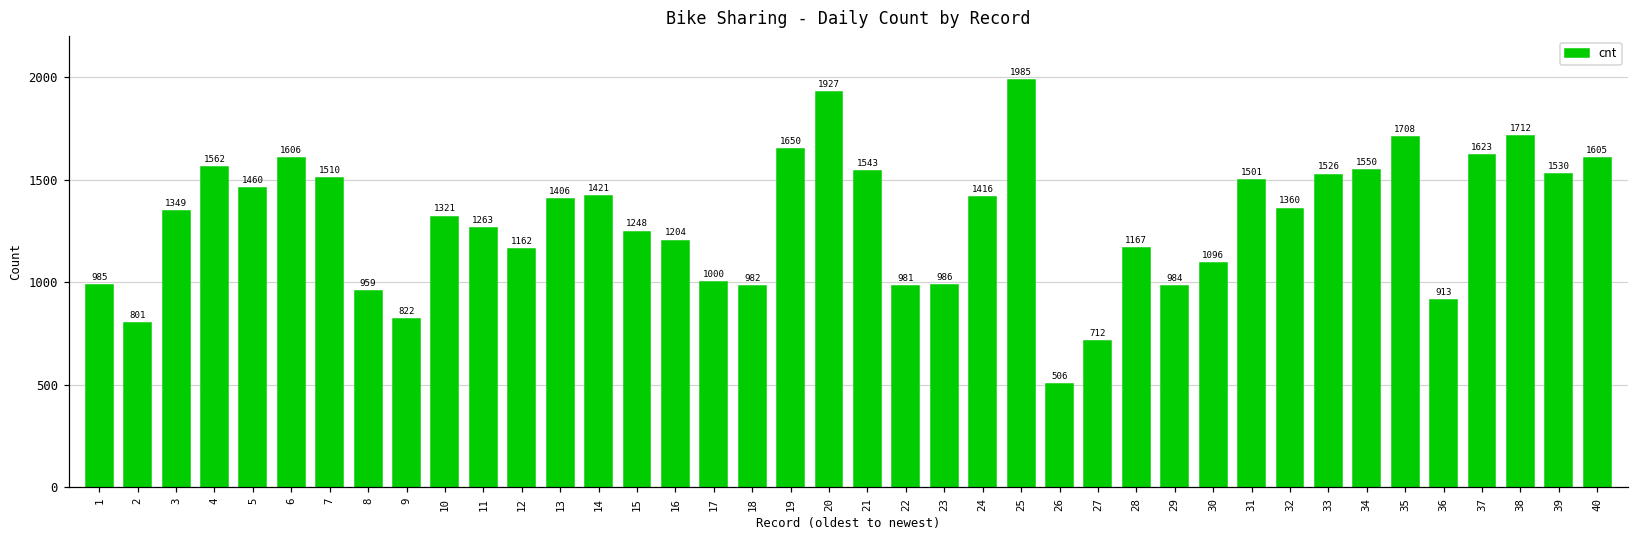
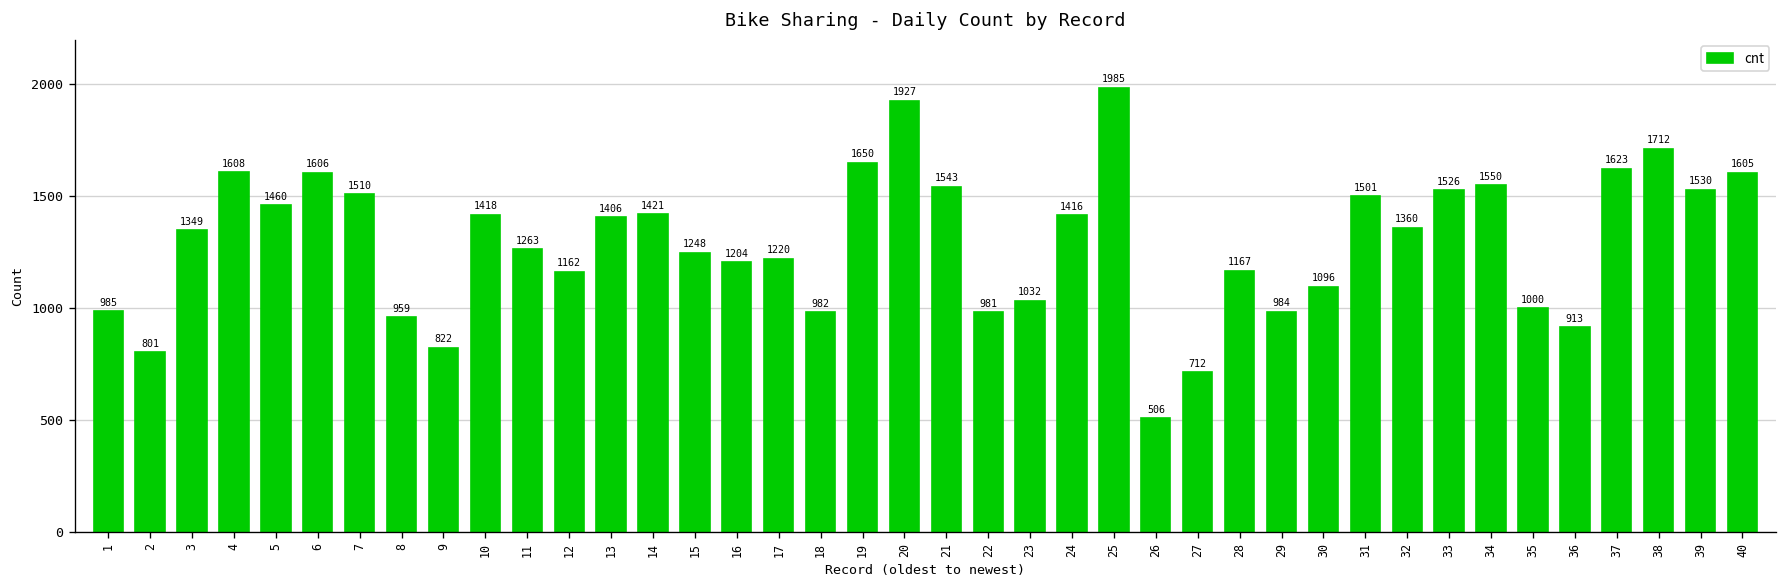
  {
    "1": 985,
    "2": 801,
    "3": 1349,
-   "4": 1562,
+   "4": 1608,
    "5": 1460,
    "6": 1606,
    "7": 1510,
    "8": 959,
    "9": 822,
-   "10": 1321,
+   "10": 1418,
    "11": 1263,
    "12": 1162,
    "13": 1406,
    "14": 1421,
    "15": 1248,
    "16": 1204,
-   "17": 1000,
+   "17": 1220,
    "18": 982,
    "19": 1650,
    "20": 1927,
    "21": 1543,
    "22": 981,
-   "23": 986,
+   "23": 1032,
    "24": 1416,
    "25": 1985,
    "26": 506,
    "27": 712,
    "28": 1167,
    "29": 984,
    "30": 1096,
    "31": 1501,
    "32": 1360,
    "33": 1526,
    "34": 1550,
-   "35": 1708,
+   "35": 1000,
    "36": 913,
    "37": 1623,
    "38": 1712,
    "39": 1530,
    "40": 1605
  }
